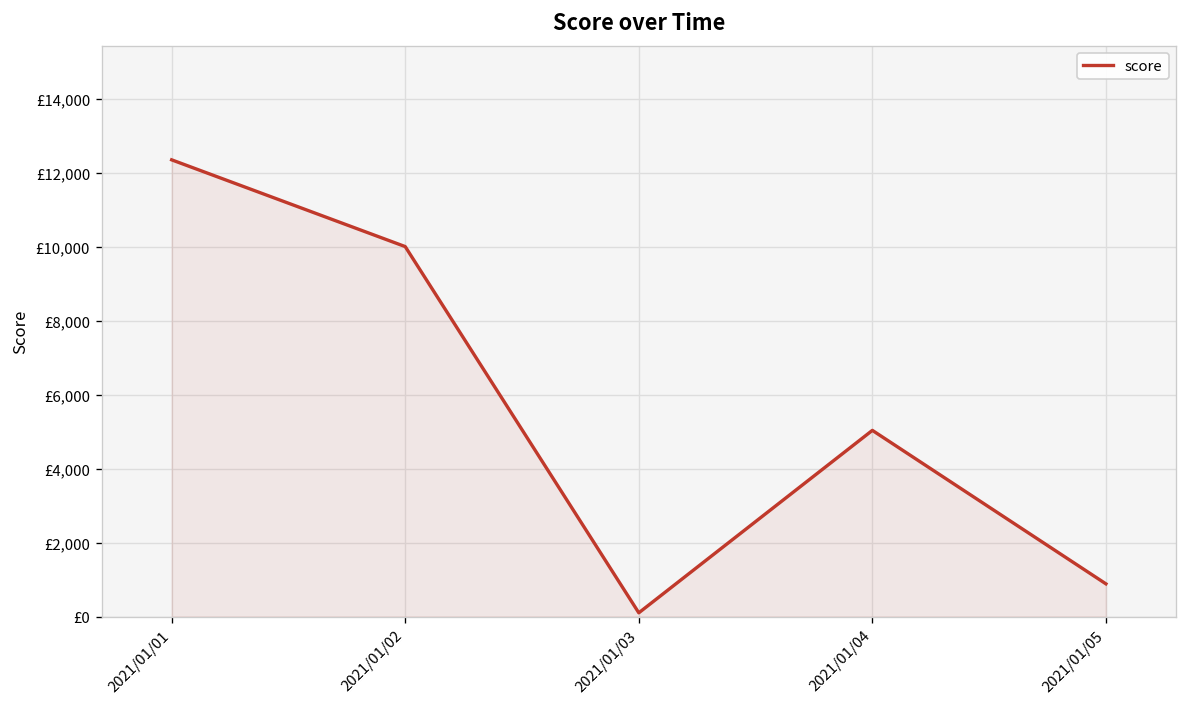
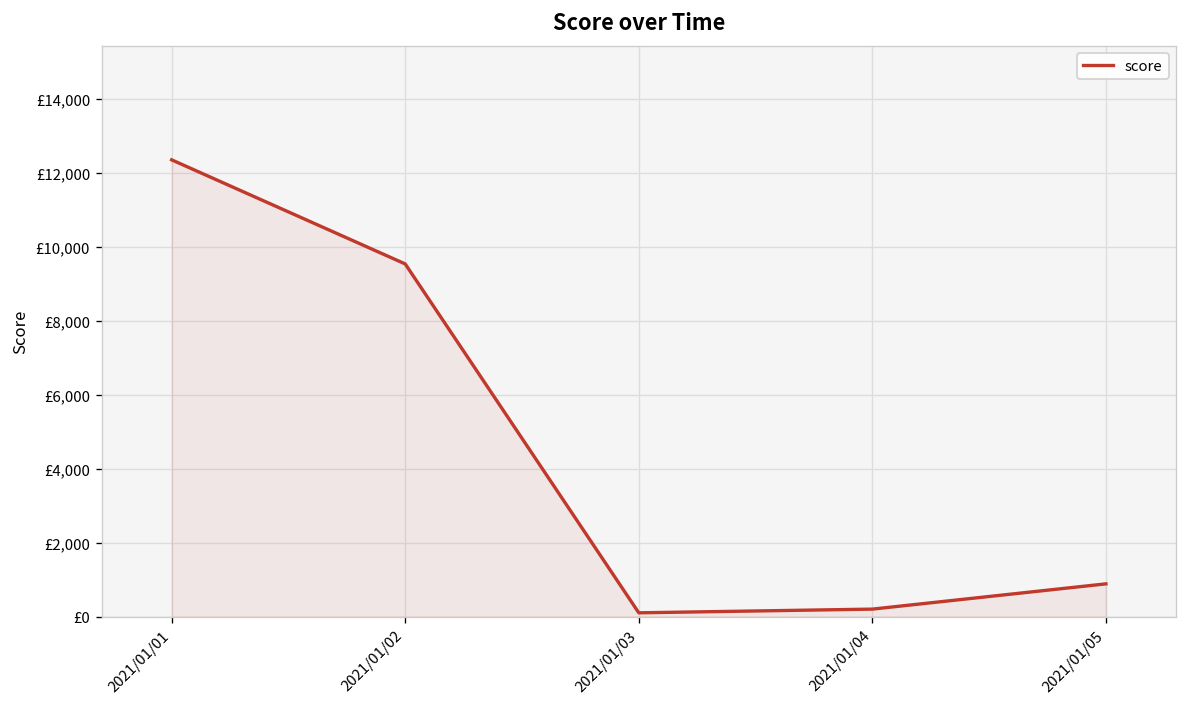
  {
    "2021/01/01": "£12,300",
-   "2021/01/02": "£10,000",
+   "2021/01/02": "£9,500",
    "2021/01/03": "£100",
-   "2021/01/04": "£5,000",
+   "2021/01/04": "£200",
    "2021/01/05": "£900"
  }
